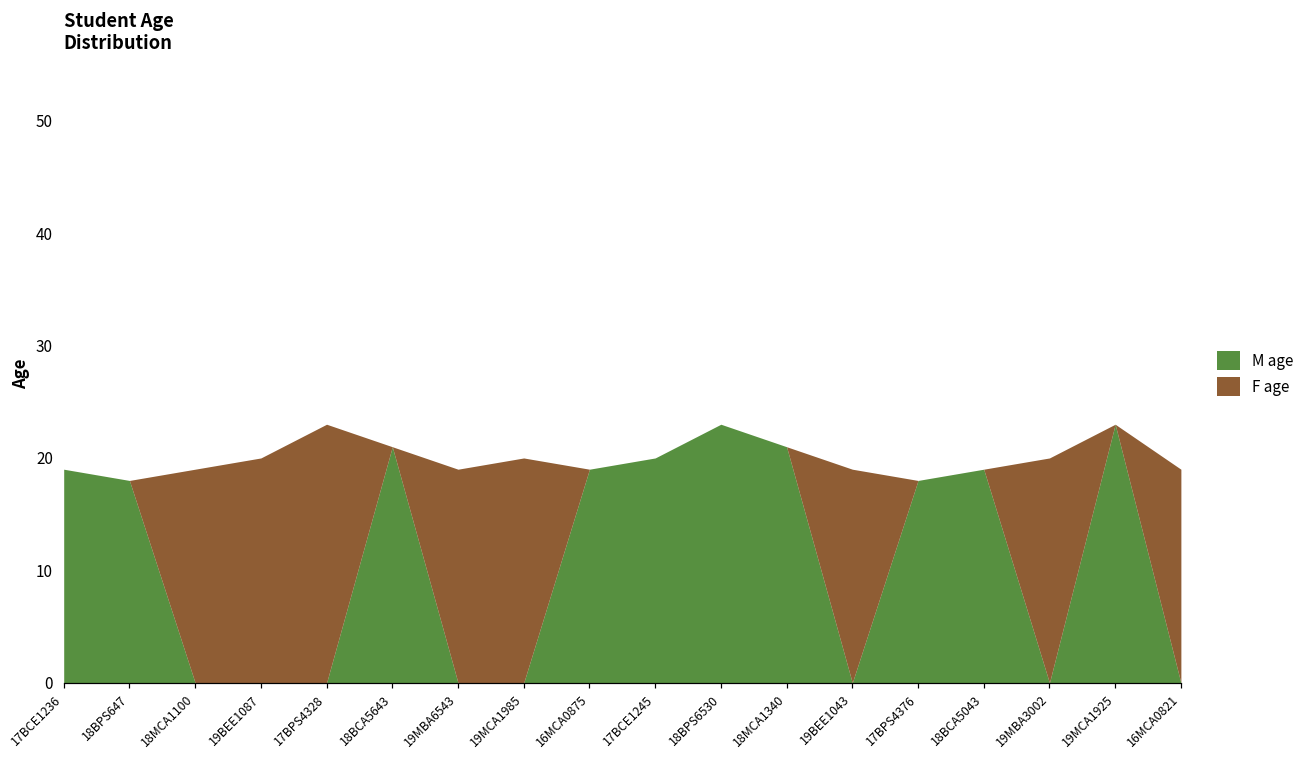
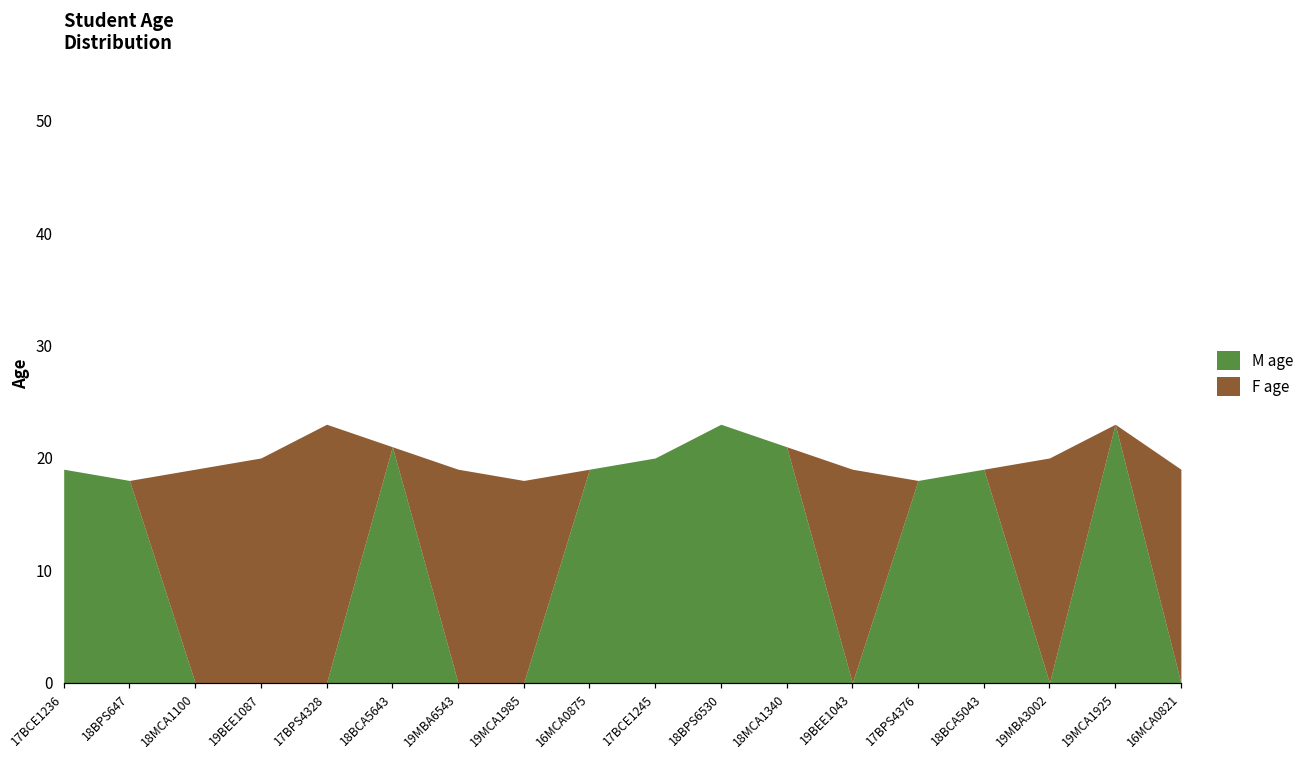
  {
    "M age": {
      "18MCA1100": 0,
      "19BEE1087": 0,
      "17BPS4328": 0,
      "19MBA6543": 0,
      "19MCA1985": 0,
      "19BEE1043": 0,
      "19MBA3002": 0,
      "16MCA0821": 0
    },
    "F age": {
-     "19MCA1985": 20
+     "19MCA1985": 18
    }
  }
